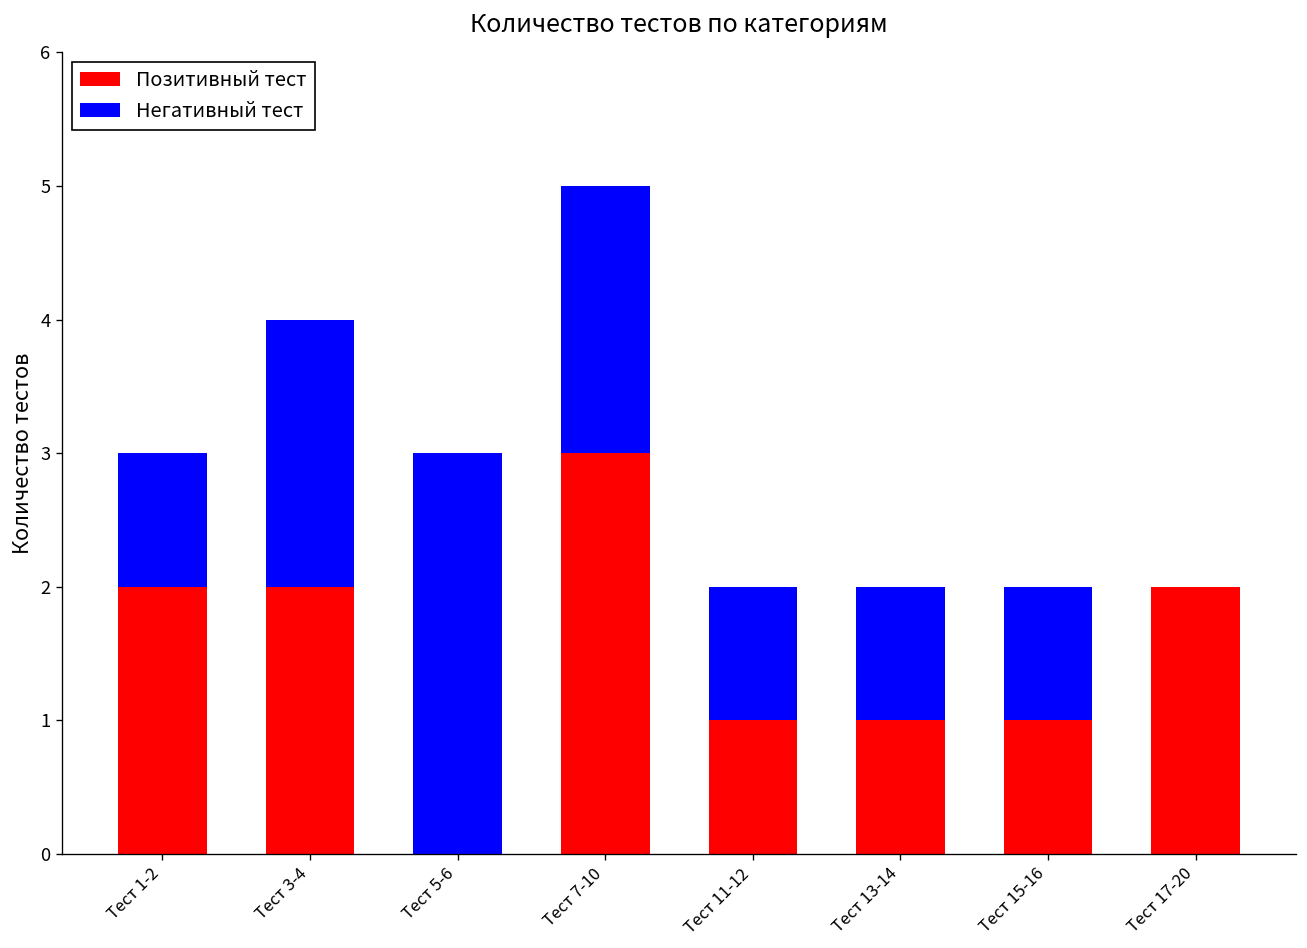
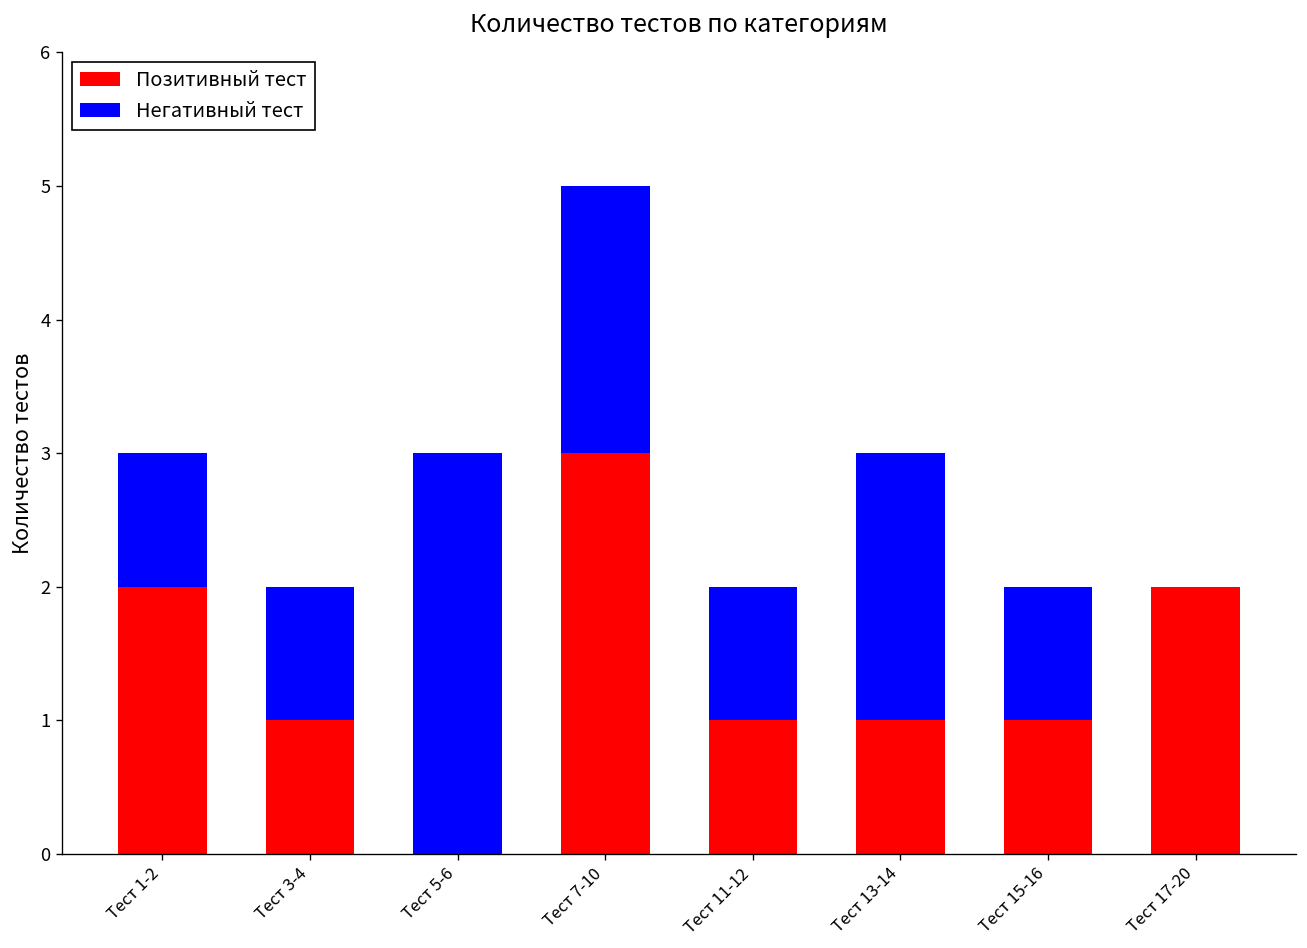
  {
    "Позитивный тест": {
      "Тест 1-2": 2,
-     "Тест 3-4": 2,
+     "Тест 3-4": 1,
      "Тест 5-6": 0,
      "Тест 7-10": 3,
      "Тест 11-12": 1,
      "Тест 13-14": 1,
      "Тест 15-16": 1,
      "Тест 17-20": 2
    },
    "Негативный тест": {
      "Тест 1-2": 1,
-     "Тест 3-4": 2,
+     "Тест 3-4": 1,
      "Тест 5-6": 3,
      "Тест 7-10": 2,
      "Тест 11-12": 1,
-     "Тест 13-14": 1,
+     "Тест 13-14": 2,
      "Тест 15-16": 1,
      "Тест 17-20": 0
    }
  }
